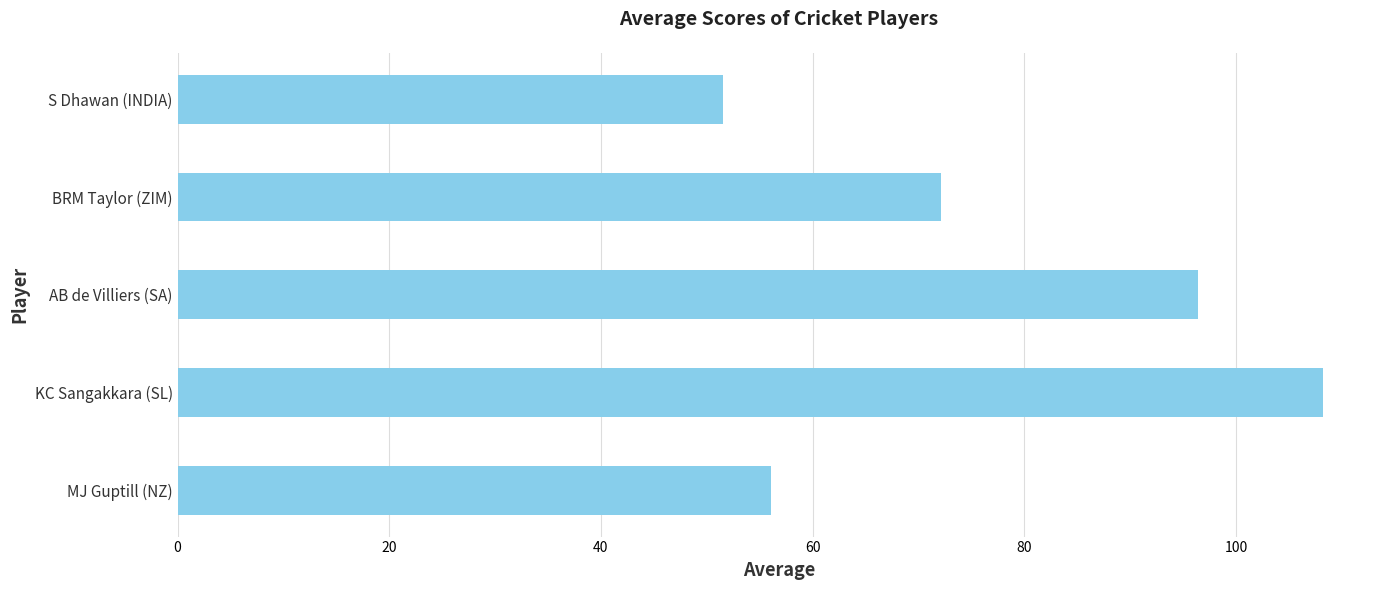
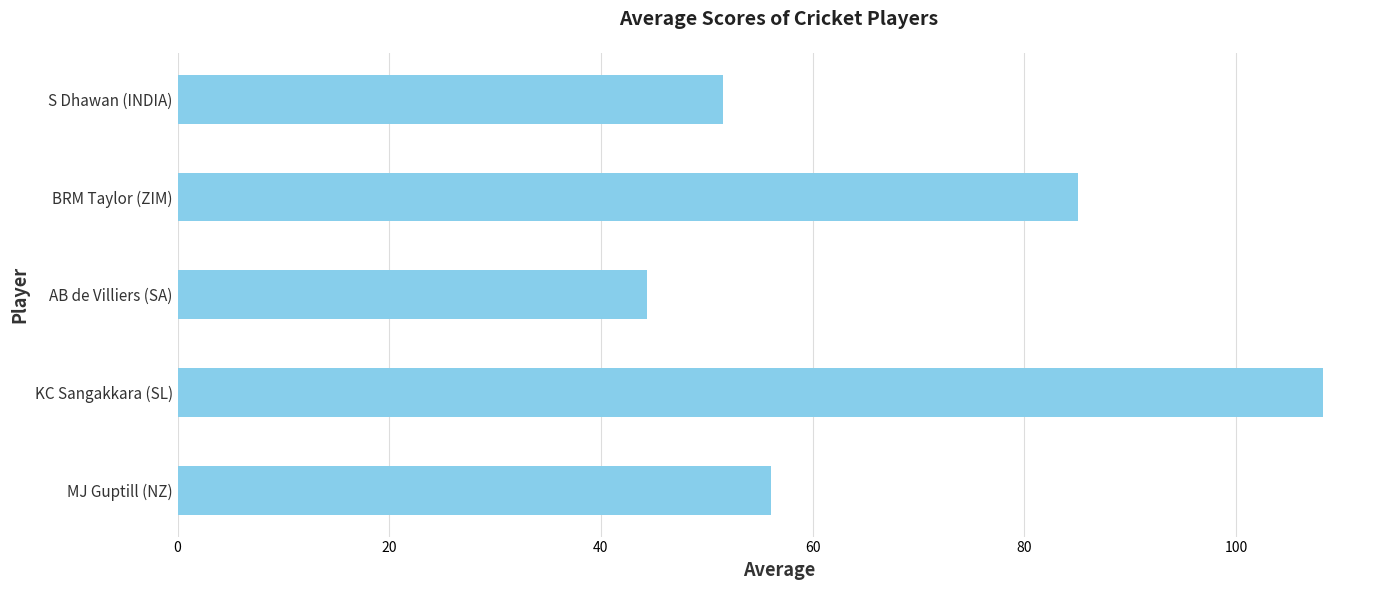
  {
    "S Dhawan (INDIA)": 51.5,
-   "BRM Taylor (ZIM)": 72.2,
-   "AB de Villiers (SA)": 96.4,
+   "BRM Taylor (ZIM)": 85.1,
+   "AB de Villiers (SA)": 44.4,
    "KC Sangakkara (SL)": 108.2,
    "MJ Guptill (NZ)": 56.1
  }
